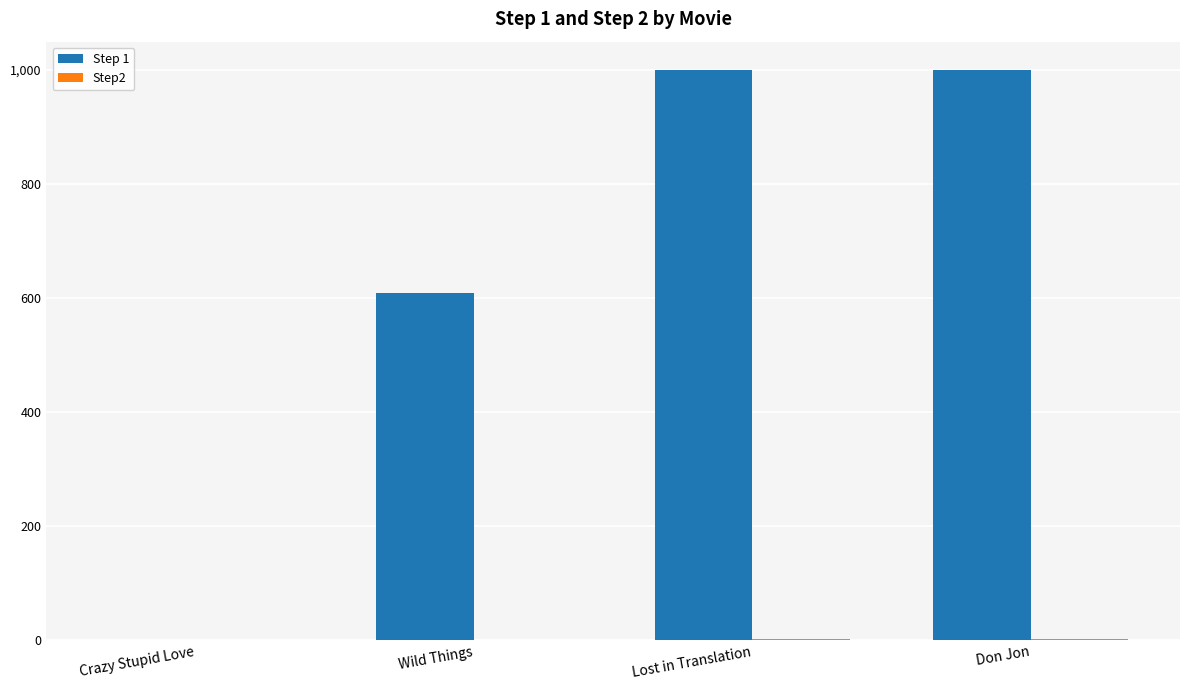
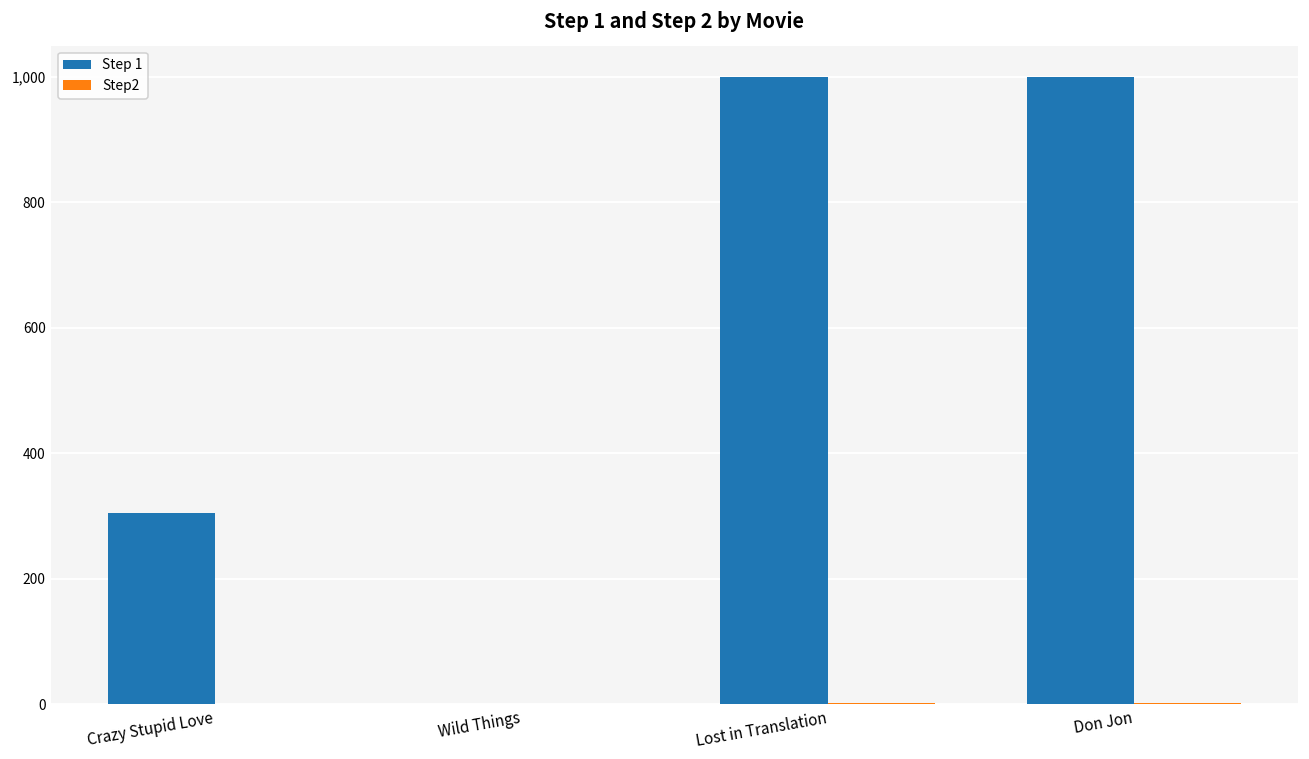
  {
    "Step 1": {
-     "Crazy Stupid Love": "0",
-     "Wild Things": "610",
+     "Crazy Stupid Love": "310",
+     "Wild Things": "0",
      "Lost in Translation": "1,000",
      "Don Jon": "1,000"
    }
  }
